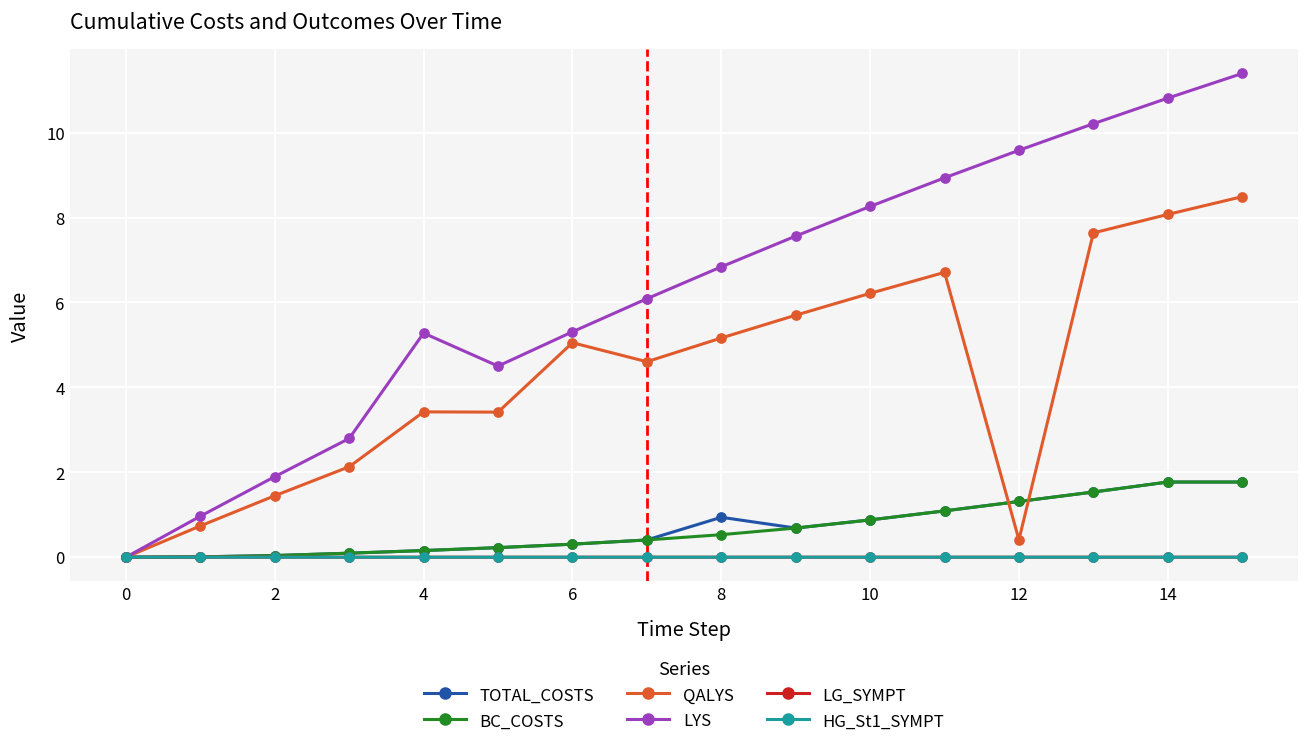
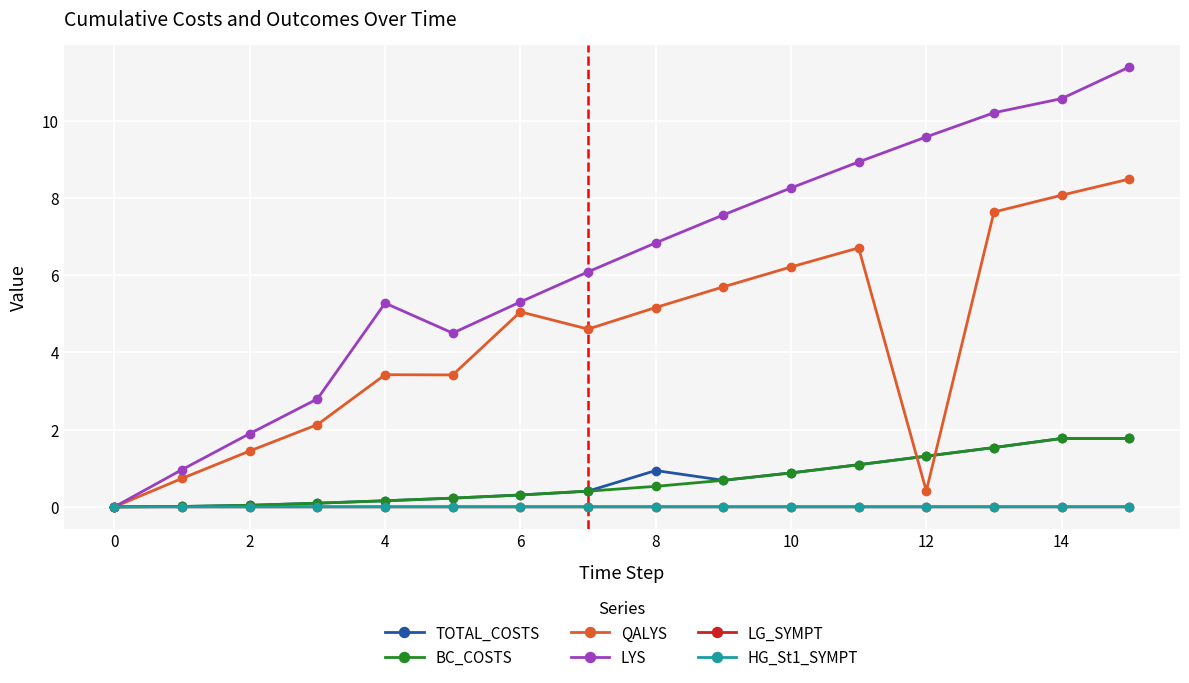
  {
    "TOTAL_COSTS": {
      "8": 0.9
    },
    "BC_COSTS": {
      "8": 0.5
    },
    "QALYS": {
      "2": 1.4,
      "4": 3.4,
      "6": 5.1,
      "8": 5.2,
      "10": 6.2,
      "12": 0.4,
      "14": 8.1
    },
    "LYS": {
      "2": 1.9,
      "4": 5.3,
      "6": 5.3,
      "8": 6.8,
      "10": 8.3,
      "12": 9.6,
-     "14": 10.8
+     "14": 10.6
    },
    "HG_St1_SYMPT": {
      "4": 0.0,
      "6": 0.0,
      "8": 0.0,
      "10": 0.0,
      "12": 0.0,
      "14": 0.0
    }
  }
